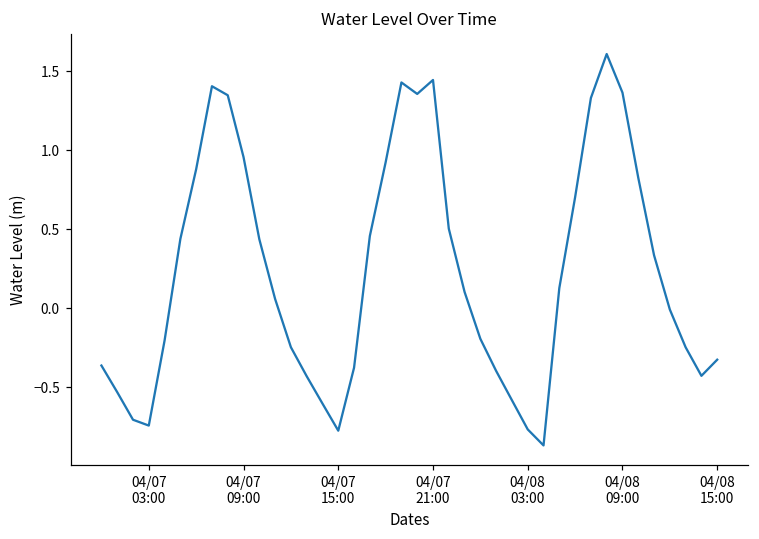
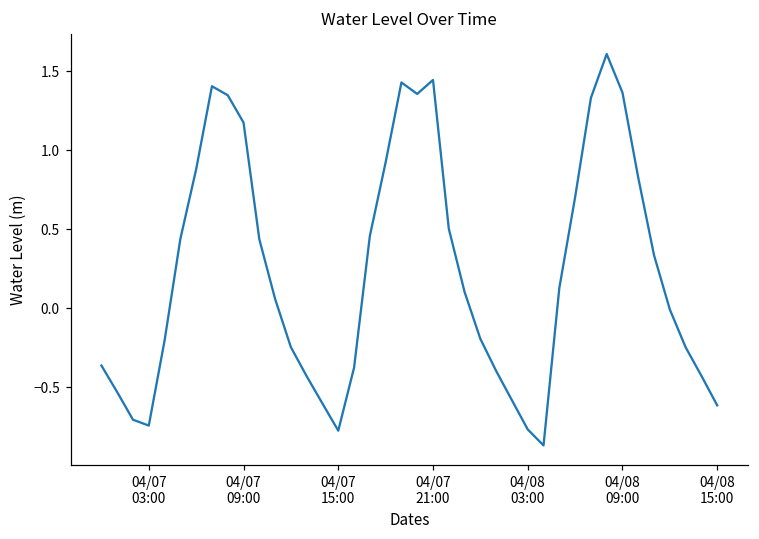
  {
    "04/07 03:00": -0.74,
-   "04/07 09:00": 0.96,
+   "04/07 09:00": 1.17,
    "04/07 15:00": -0.78,
    "04/07 21:00": 1.44,
    "04/08 03:00": -0.77,
    "04/08 09:00": 1.36,
-   "04/08 15:00": -0.33
+   "04/08 15:00": -0.62
  }
